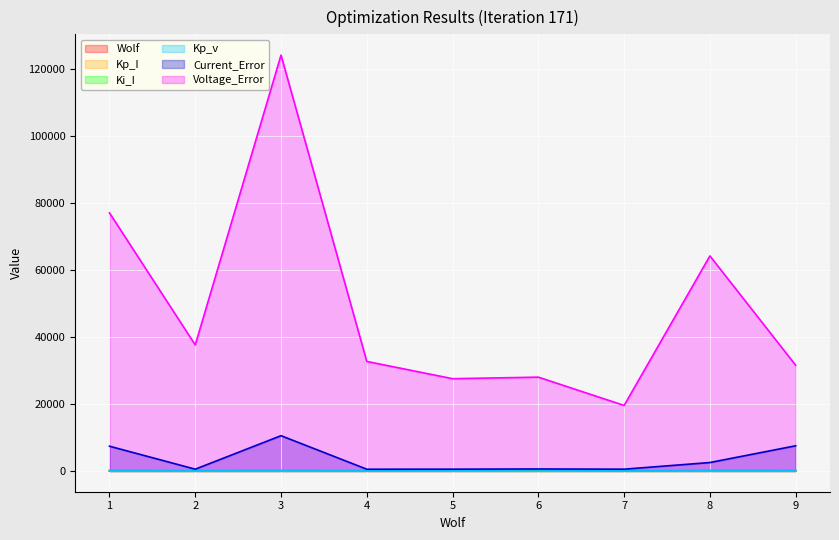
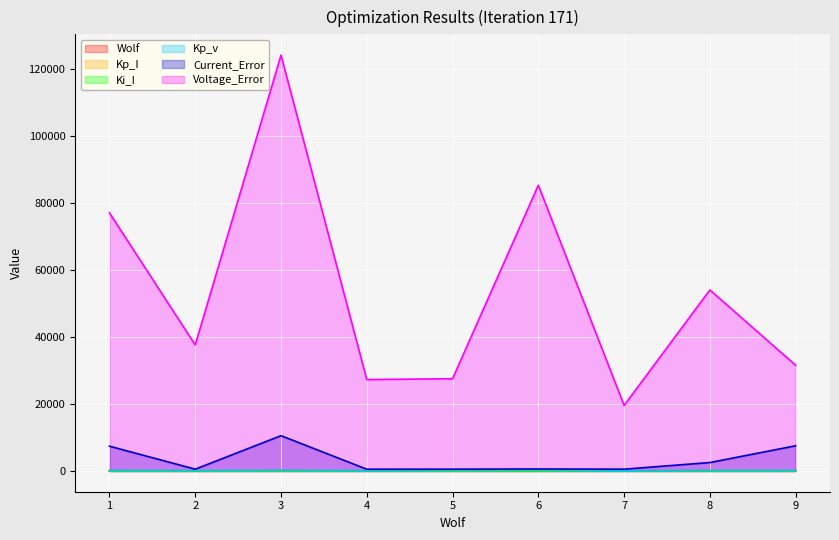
  {
    "Current_Error": {
      "1": 7000,
      "3": 11000,
      "8": 3000,
      "9": 8000
    },
    "Voltage_Error": {
      "1": 77000,
      "2": 38000,
      "3": 124000,
-     "4": 33000,
+     "4": 27000,
      "5": 28000,
-     "6": 28000,
+     "6": 85000,
      "7": 20000,
-     "8": 64000,
+     "8": 54000,
      "9": 32000
    }
  }
